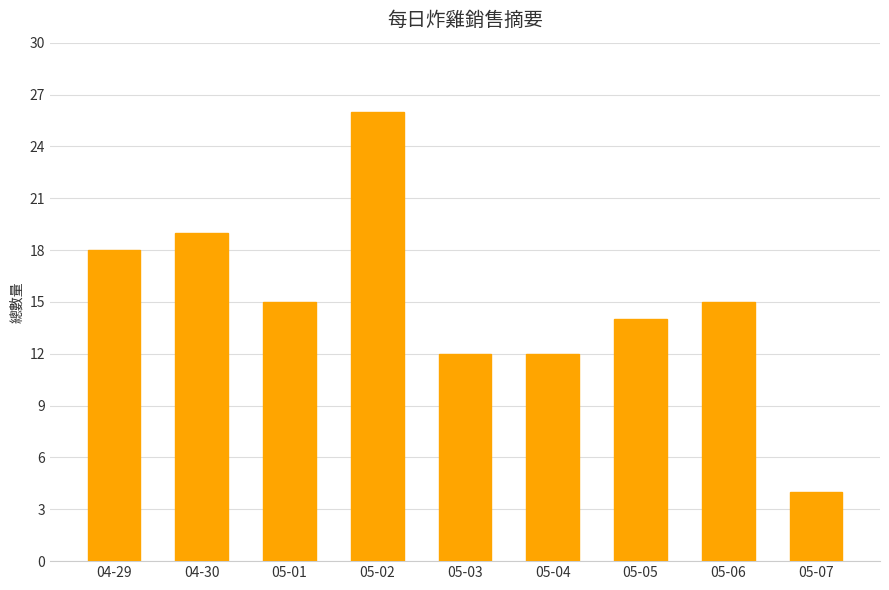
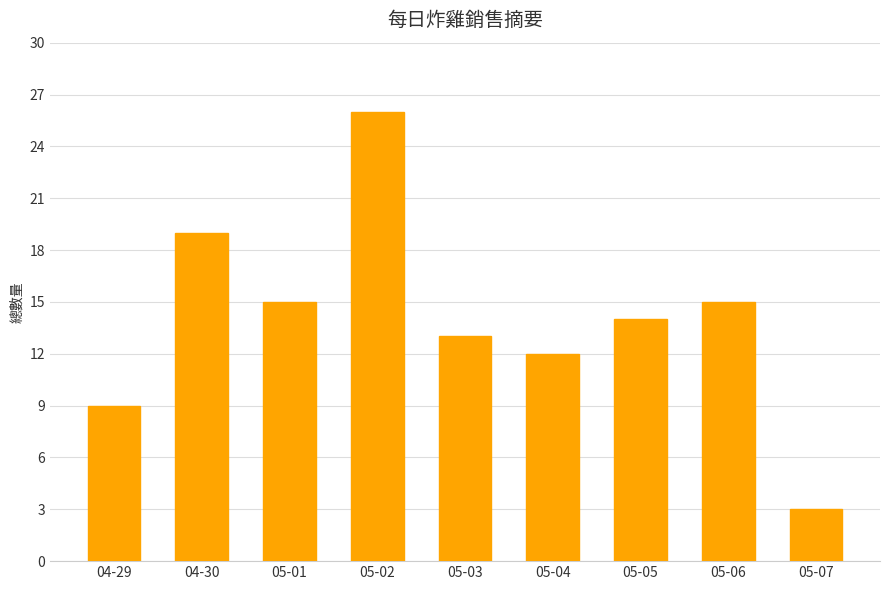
  {
-   "04-29": 18,
+   "04-29": 9,
    "04-30": 19,
    "05-01": 15,
    "05-02": 26,
-   "05-03": 12,
+   "05-03": 13,
    "05-04": 12,
    "05-05": 14,
    "05-06": 15,
-   "05-07": 4
+   "05-07": 3
  }
